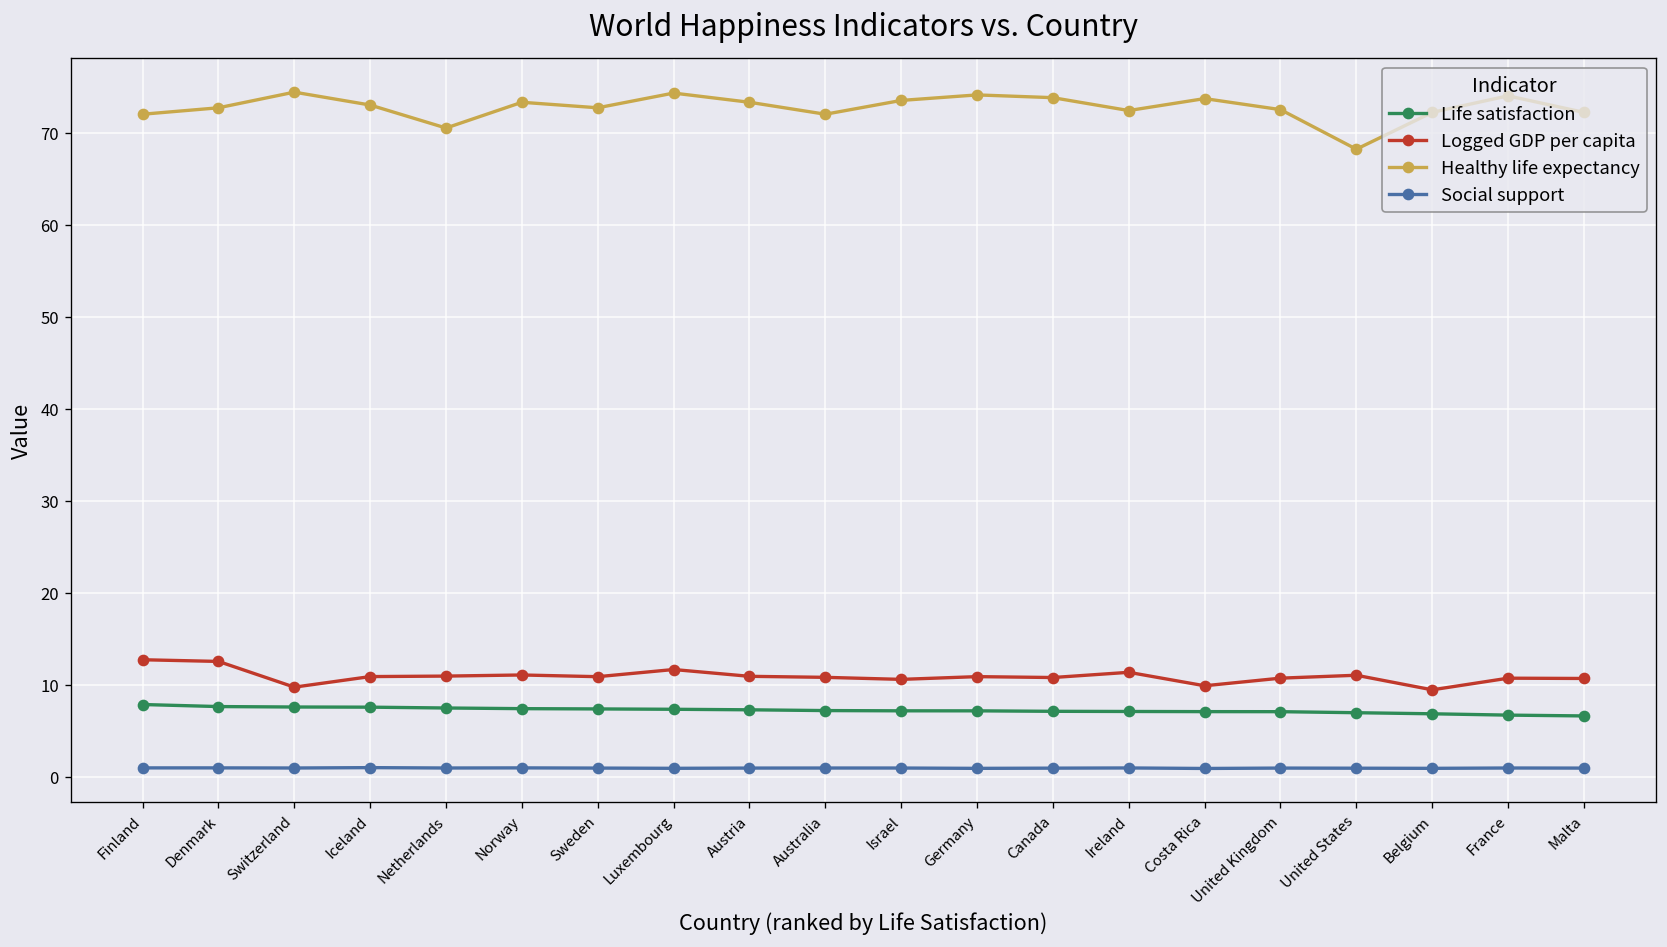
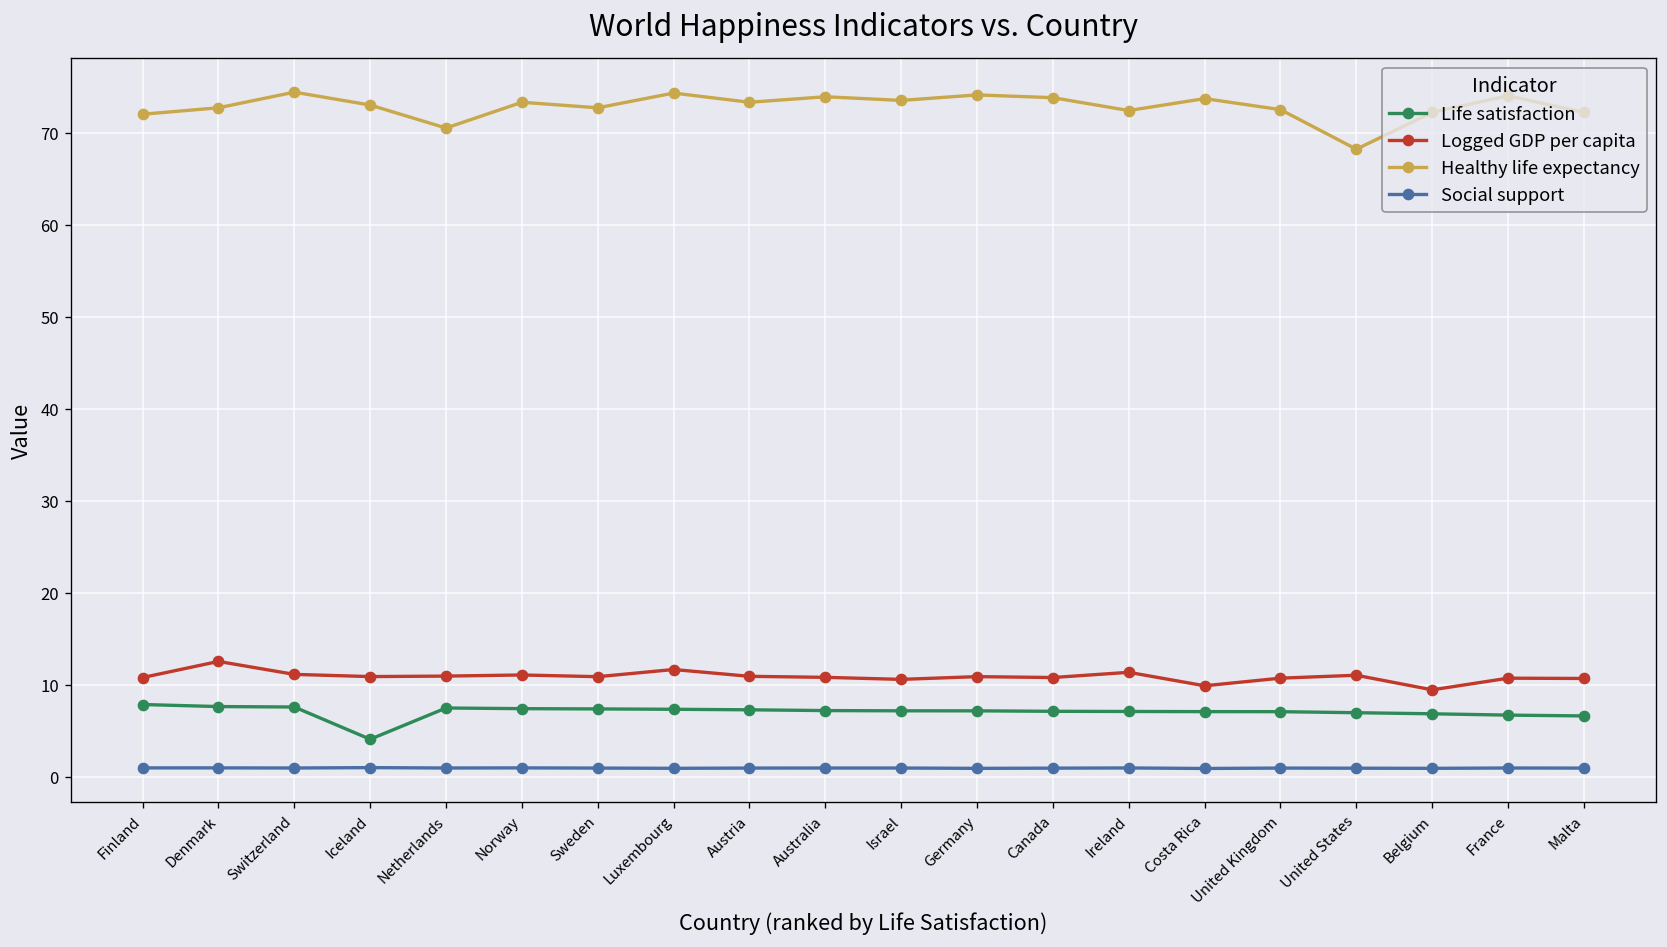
  {
    "Life satisfaction": {
      "Finland": 8,
      "Denmark": 8,
      "Switzerland": 8,
-     "Iceland": 8,
+     "Iceland": 4,
      "Netherlands": 7,
      "Norway": 7,
      "Sweden": 7,
      "Luxembourg": 7,
      "Austria": 7,
      "Australia": 7,
      "Israel": 7,
      "Germany": 7,
      "Canada": 7,
      "Ireland": 7,
      "Costa Rica": 7,
      "United Kingdom": 7,
      "United States": 7,
      "Belgium": 7,
      "France": 7,
      "Malta": 7
    },
    "Logged GDP per capita": {
-     "Finland": 13,
+     "Finland": 11,
      "Denmark": 13,
-     "Switzerland": 10,
+     "Switzerland": 11,
      "Iceland": 11,
      "Netherlands": 11,
      "Norway": 11,
      "Sweden": 11,
      "Luxembourg": 12,
      "Austria": 11,
      "Australia": 11,
      "Israel": 11,
      "Germany": 11,
      "Canada": 11,
      "Ireland": 11,
      "Costa Rica": 10,
      "United Kingdom": 11,
      "United States": 11,
      "Belgium": 9,
      "France": 11,
      "Malta": 11
    },
    "Healthy life expectancy": {
      "Finland": 72,
      "Denmark": 73,
      "Switzerland": 74,
      "Iceland": 73,
      "Netherlands": 71,
      "Norway": 73,
      "Sweden": 73,
      "Luxembourg": 74,
      "Austria": 73,
-     "Australia": 72,
+     "Australia": 74,
      "Israel": 74,
      "Germany": 74,
      "Canada": 74,
      "Ireland": 72,
      "Costa Rica": 74,
      "United Kingdom": 73,
      "United States": 68
    },
    "Social support": {
      "Finland": 1,
      "Denmark": 1,
      "Switzerland": 1,
      "Iceland": 1,
      "Netherlands": 1,
      "Norway": 1,
      "Sweden": 1,
      "Luxembourg": 1,
      "Austria": 1,
      "Australia": 1,
      "Israel": 1,
      "Germany": 1,
      "Canada": 1,
      "Ireland": 1,
      "Costa Rica": 1,
      "United Kingdom": 1,
      "United States": 1,
      "Belgium": 1,
      "France": 1,
      "Malta": 1
    }
  }
